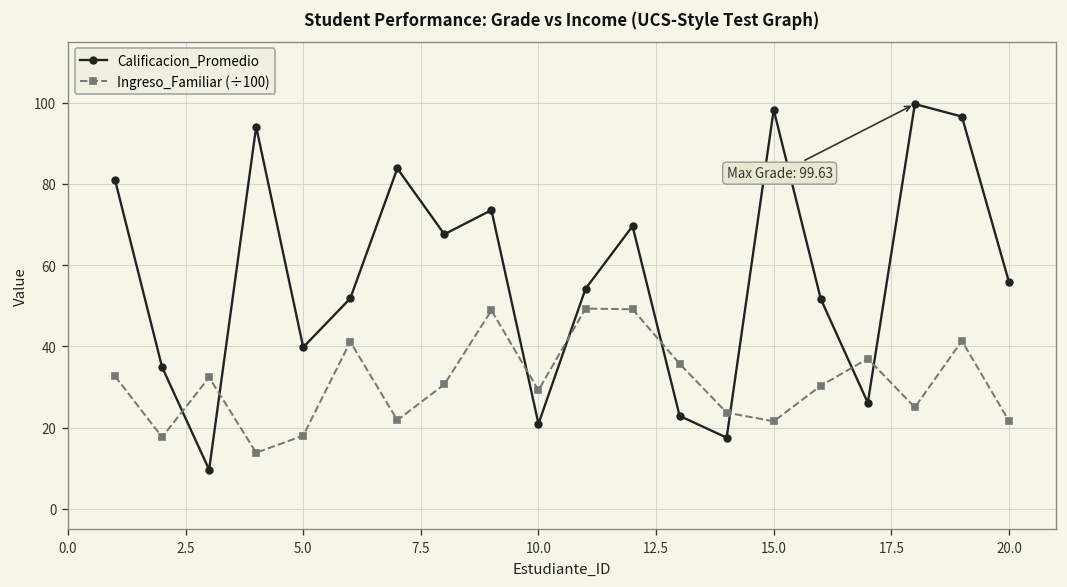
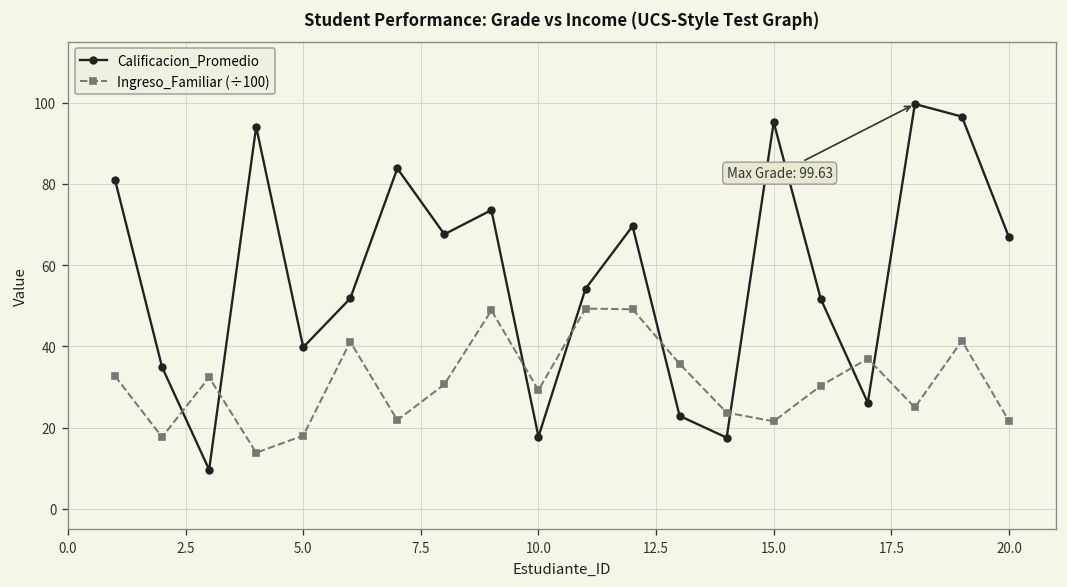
  {
    "Calificacion_Promedio": {
      "5.0": 40,
-     "10.0": 21,
-     "15.0": 98,
-     "20.0": 56
+     "10.0": 18,
+     "15.0": 95,
+     "20.0": 67
    },
    "Ingreso_Familiar (÷100)": {
      "5.0": 18,
      "10.0": 29,
      "15.0": 22,
      "20.0": 22
    }
  }
